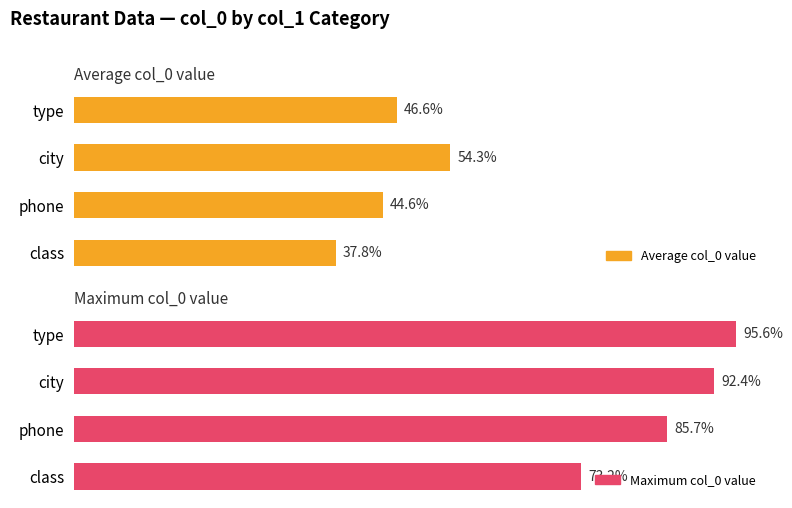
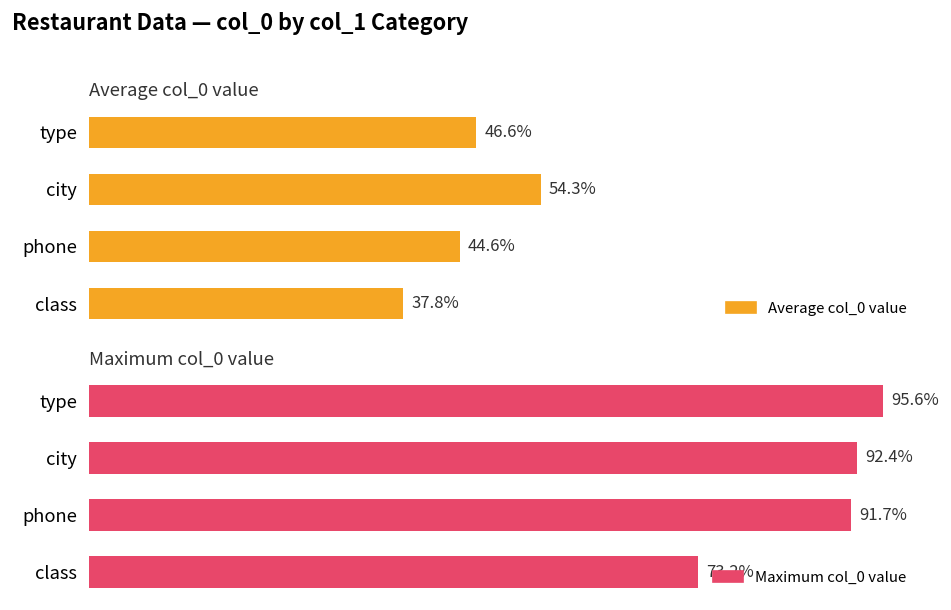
  {
    "Average col_0 value": {
      "type": "46.6%",
      "city": "54.3%",
      "phone": "44.6%",
      "class": "37.8%"
    },
    "Maximum col_0 value": {
      "type": "95.6%",
      "city": "92.4%",
-     "phone": "85.7%",
+     "phone": "91.7%",
      "class": "73.2%"
    }
  }
